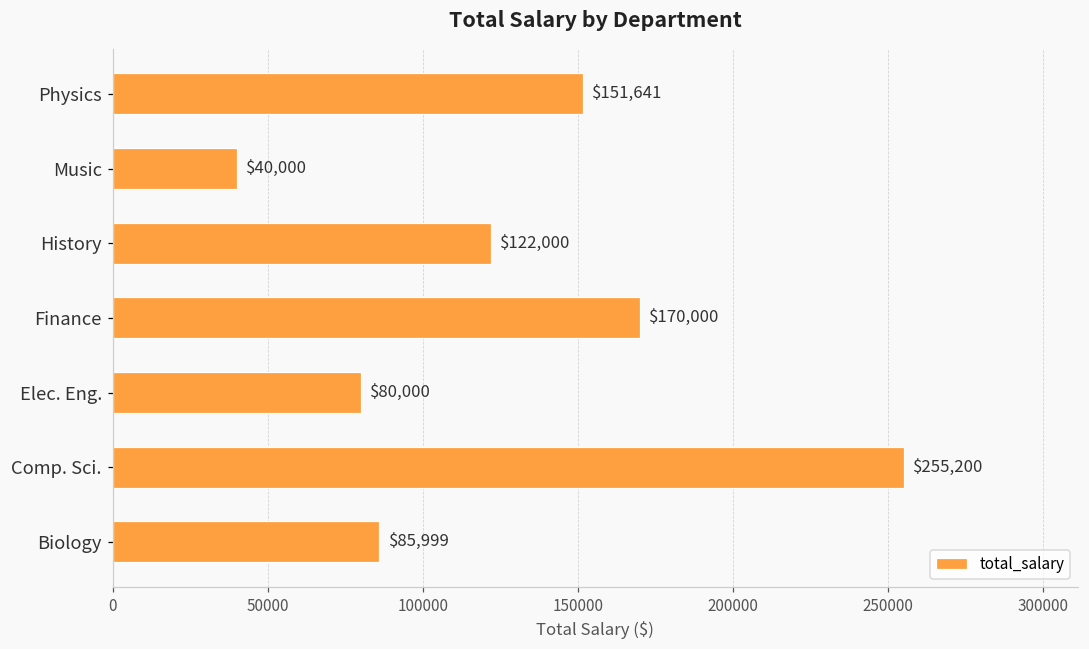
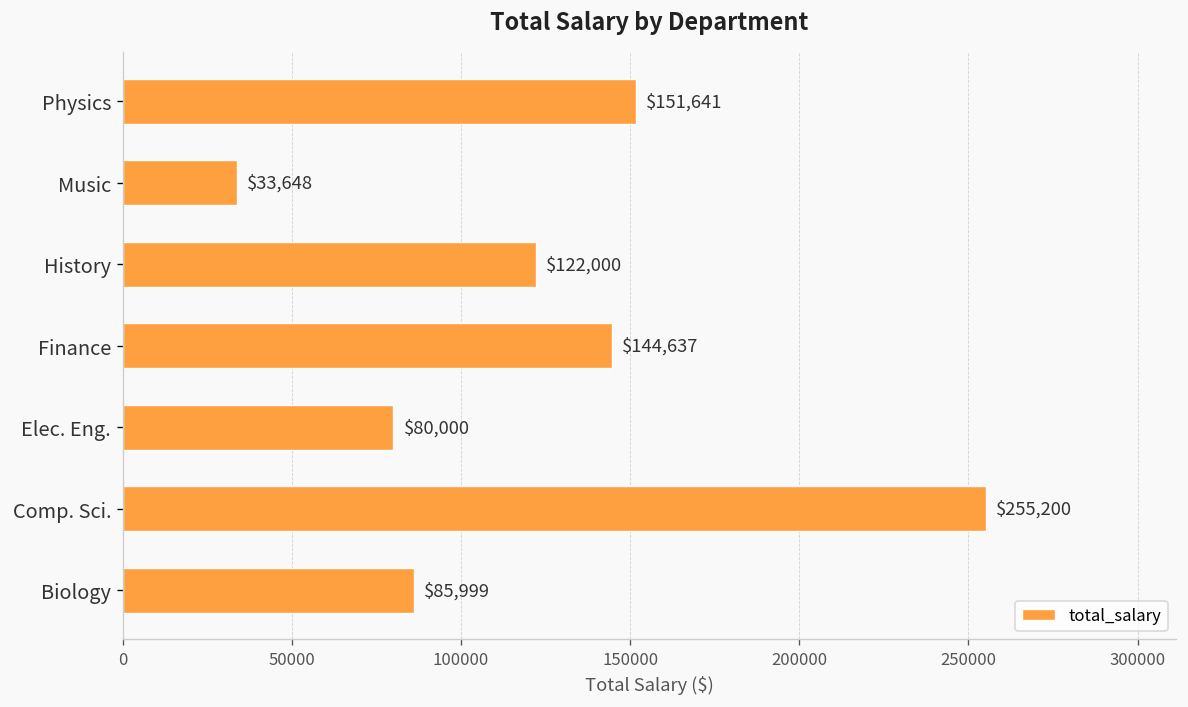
  {
    "Physics": "$151,641",
-   "Music": "$40,000",
+   "Music": "$33,648",
    "History": "$122,000",
-   "Finance": "$170,000",
+   "Finance": "$144,637",
    "Elec. Eng.": "$80,000",
    "Comp. Sci.": "$255,200",
    "Biology": "$85,999"
  }
